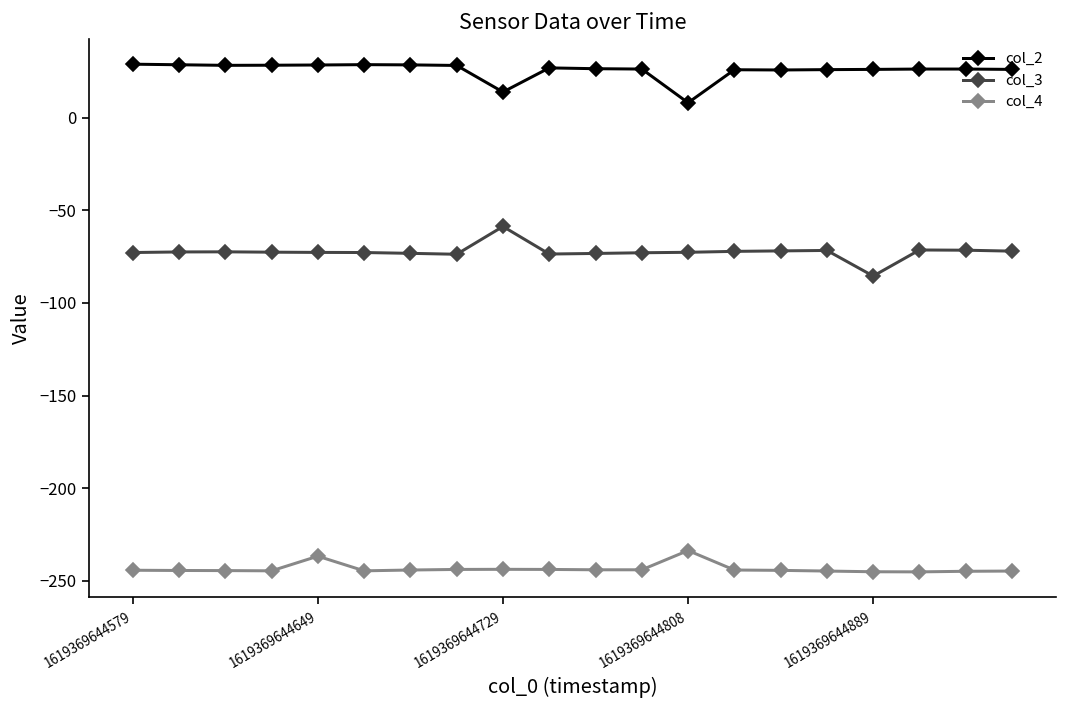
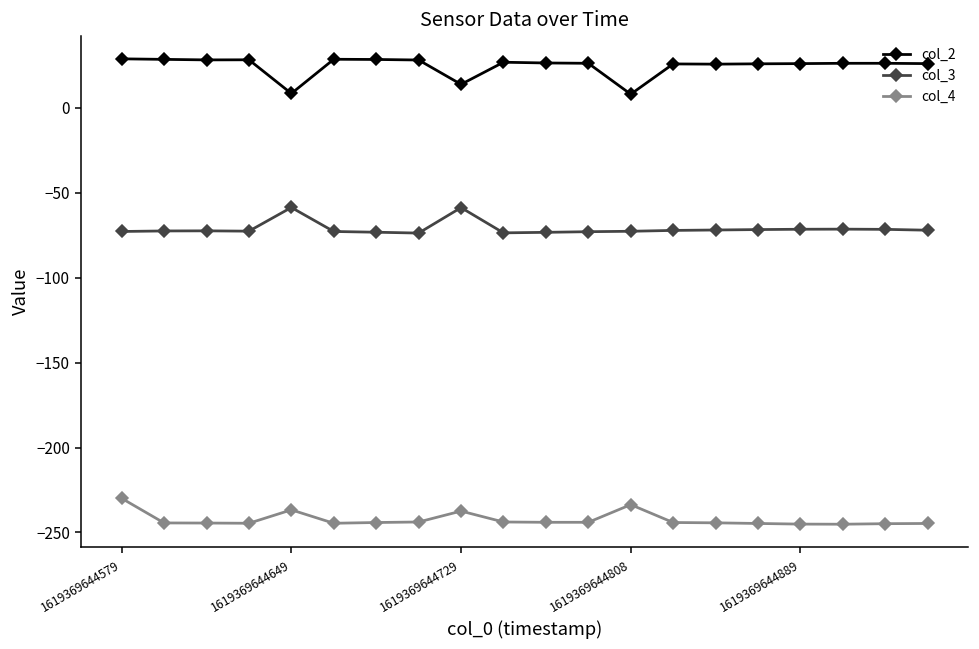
  {
    "col_2": {
      "1619369644579": 29,
-     "1619369644649": 28,
+     "1619369644649": 8,
      "1619369644729": 14,
      "1619369644808": 8,
      "1619369644889": 26
    },
    "col_3": {
      "1619369644579": -73,
-     "1619369644649": -73,
+     "1619369644649": -59,
      "1619369644729": -59,
      "1619369644808": -73,
-     "1619369644889": -86
+     "1619369644889": -72
    },
    "col_4": {
-     "1619369644579": -244,
+     "1619369644579": -230,
      "1619369644649": -237,
-     "1619369644729": -244,
+     "1619369644729": -237,
      "1619369644808": -234,
      "1619369644889": -245
    }
  }
